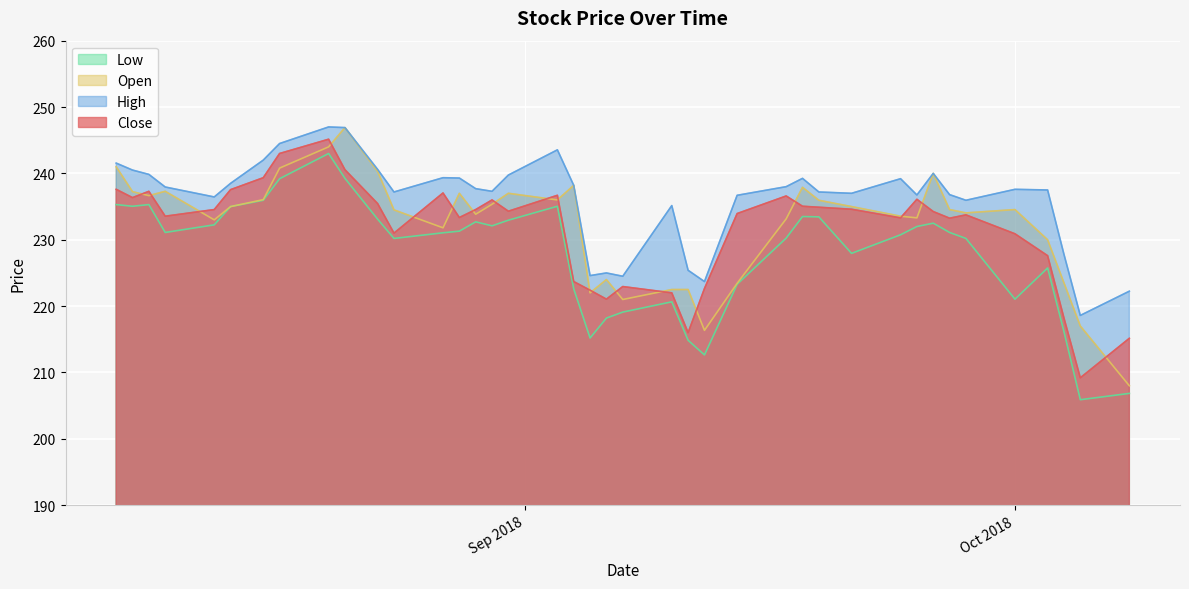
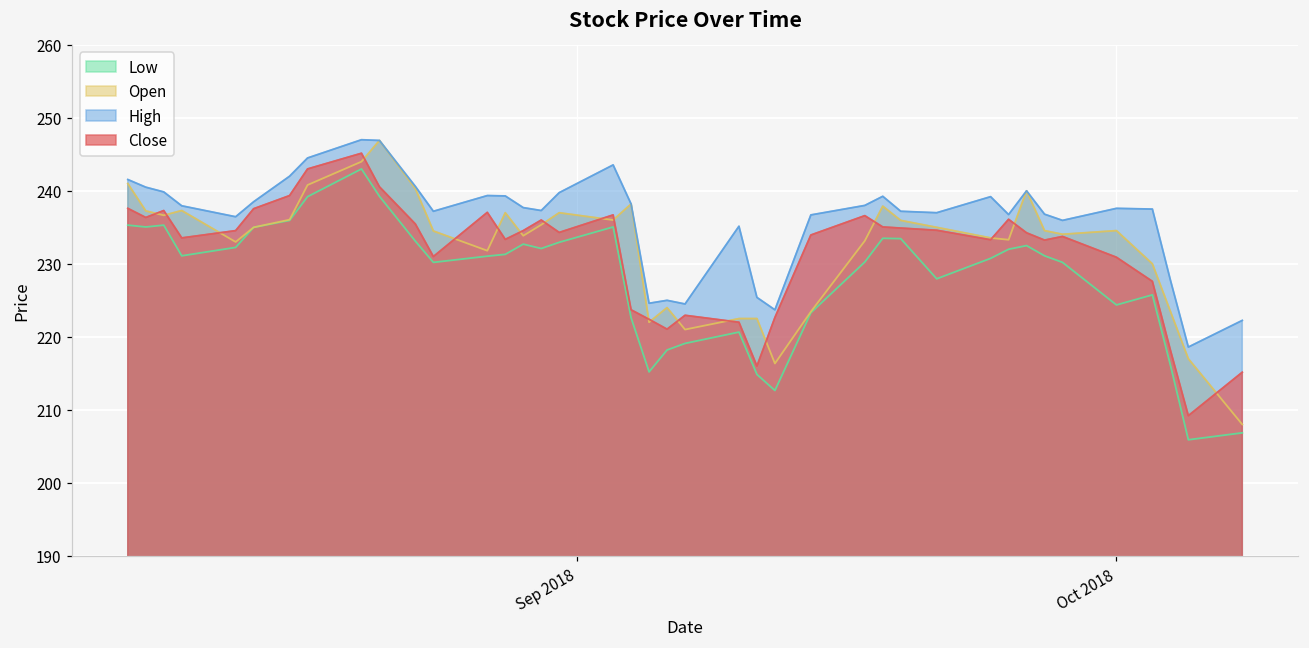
  {
    "Low": {
-     "Oct 2018": 221
+     "Oct 2018": 224
    },
    "Open": {
      "Oct 2018": 235
    },
    "High": {
      "Oct 2018": 238
    },
    "Close": {
      "Oct 2018": 231
    }
  }
